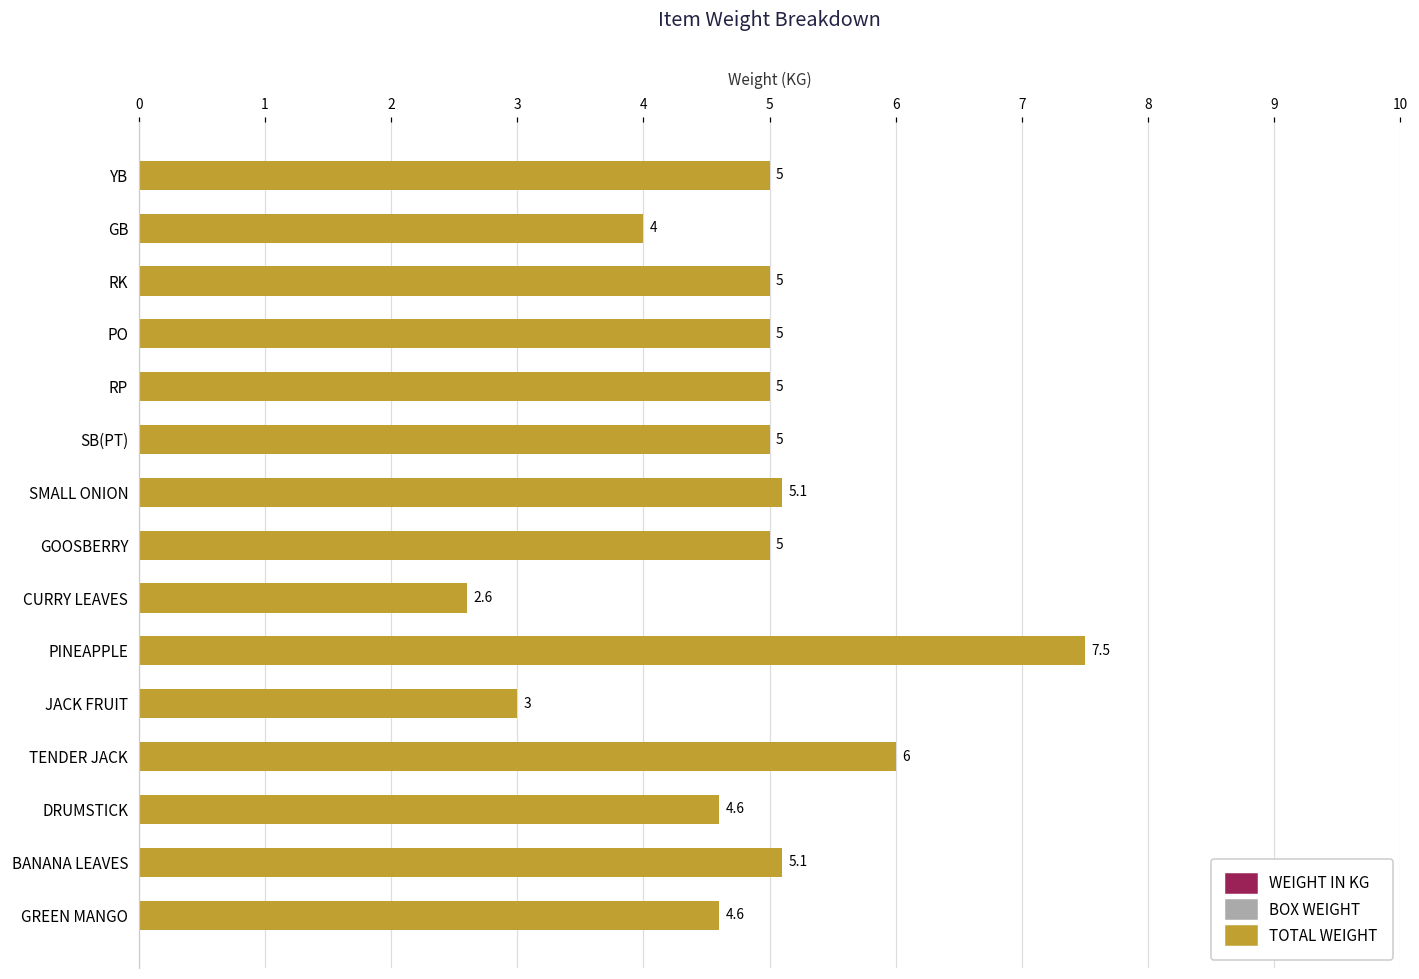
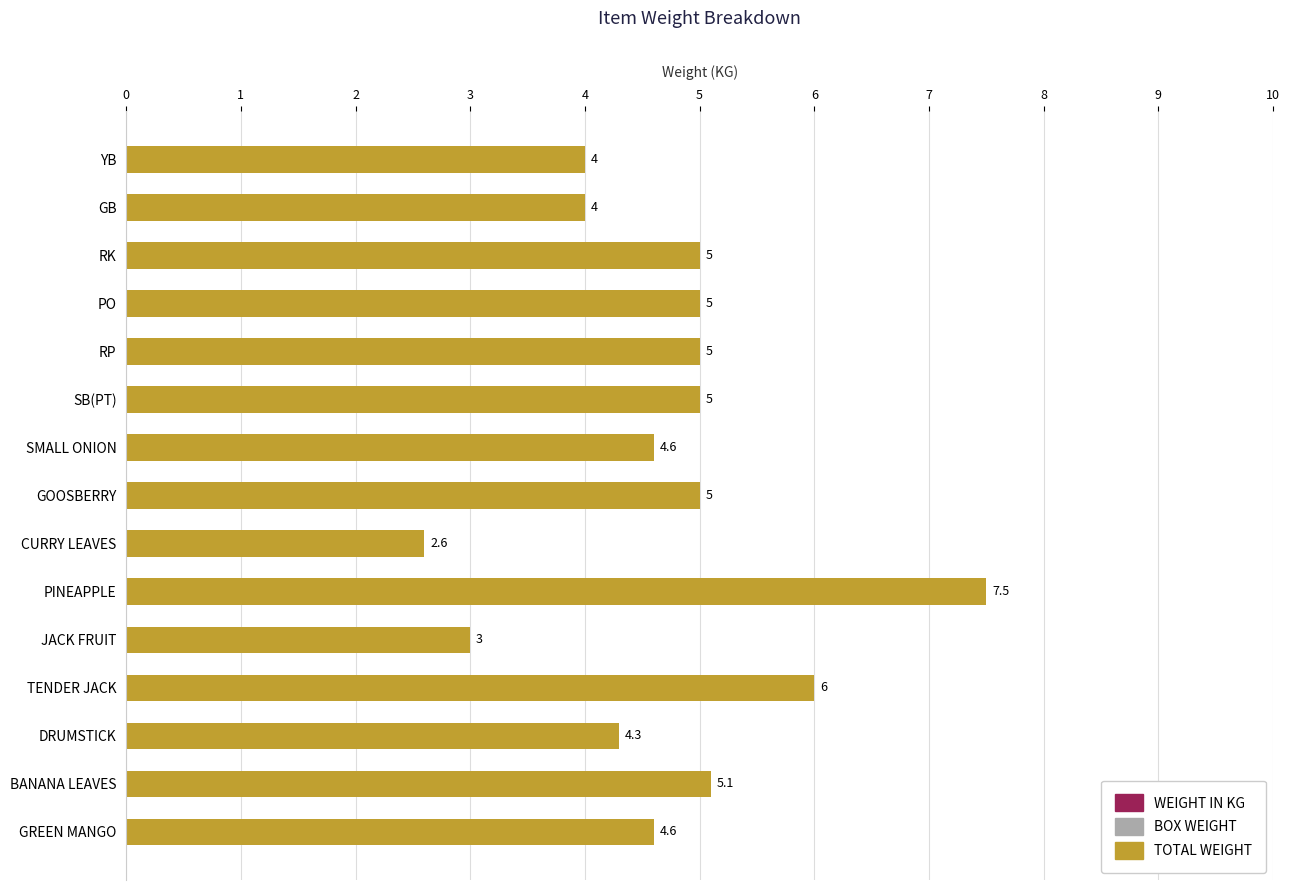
  {
-   "YB": 5,
+   "YB": 4,
    "GB": 4,
    "RK": 5,
    "PO": 5,
    "RP": 5,
    "SB(PT)": 5,
-   "SMALL ONION": 5.1,
+   "SMALL ONION": 4.6,
    "GOOSBERRY": 5,
    "CURRY LEAVES": 2.6,
    "PINEAPPLE": 7.5,
    "JACK FRUIT": 3,
    "TENDER JACK": 6,
-   "DRUMSTICK": 4.6,
+   "DRUMSTICK": 4.3,
    "BANANA LEAVES": 5.1,
    "GREEN MANGO": 4.6
  }
